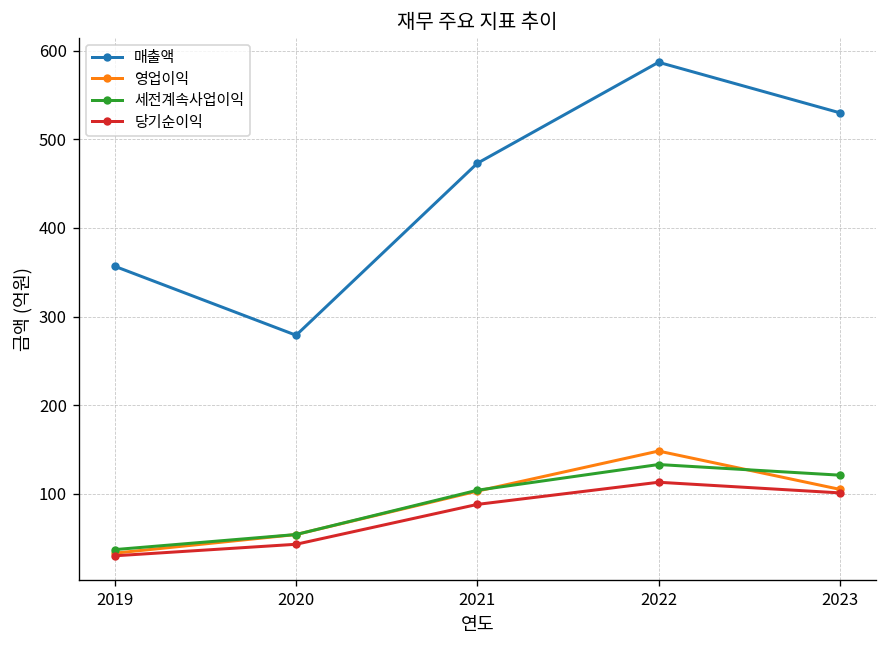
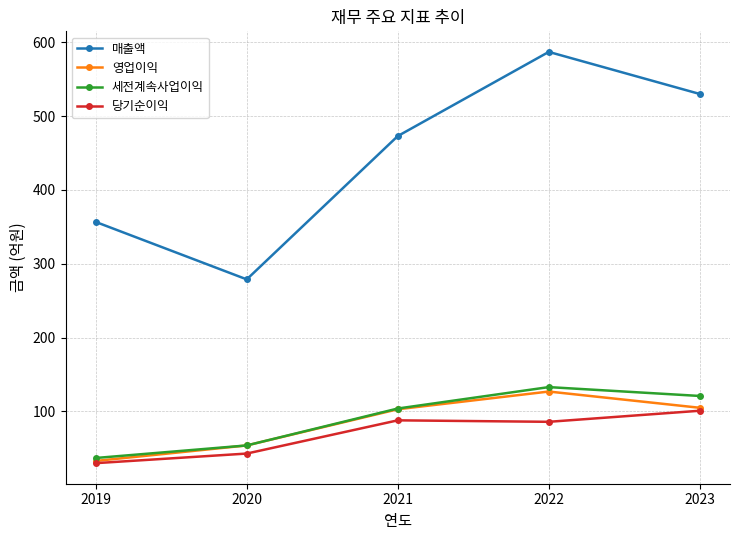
  {
    "매출액": {
      "2019": 360,
      "2020": 280,
      "2021": 470,
      "2022": 590,
      "2023": 530
    },
    "영업이익": {
-     "2022": 150,
+     "2022": 130,
      "2023": 110
    },
    "세전계속사업이익": {
      "2019": 40,
      "2022": 130,
      "2023": 120
    },
    "당기순이익": {
      "2020": 40,
      "2021": 90,
-     "2022": 110,
+     "2022": 90,
      "2023": 100
    }
  }
